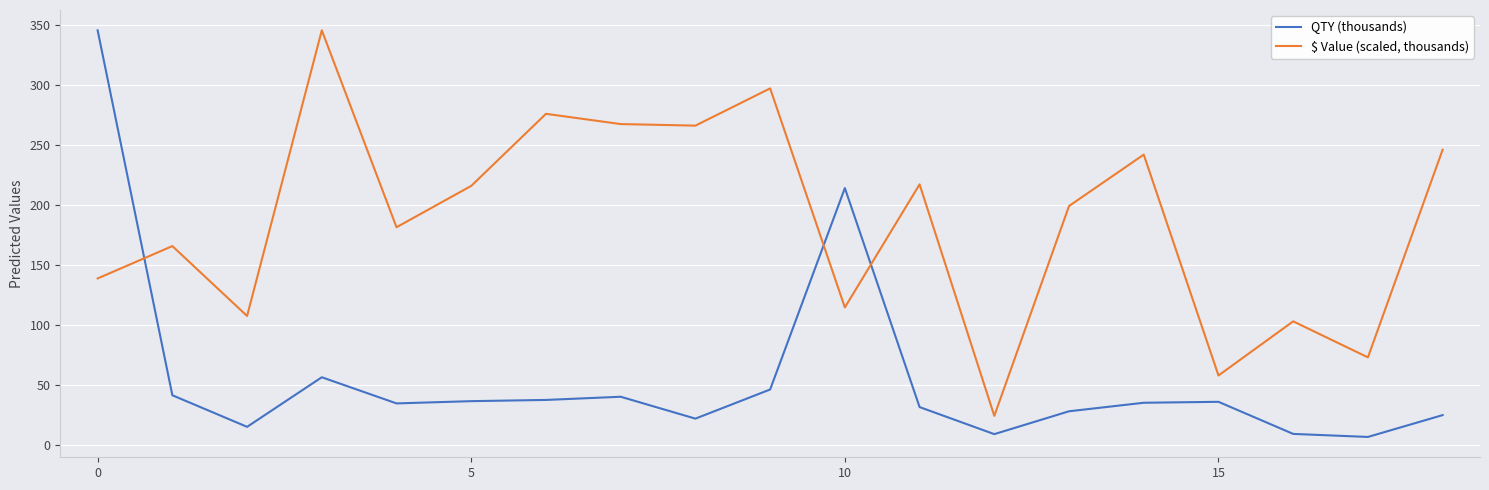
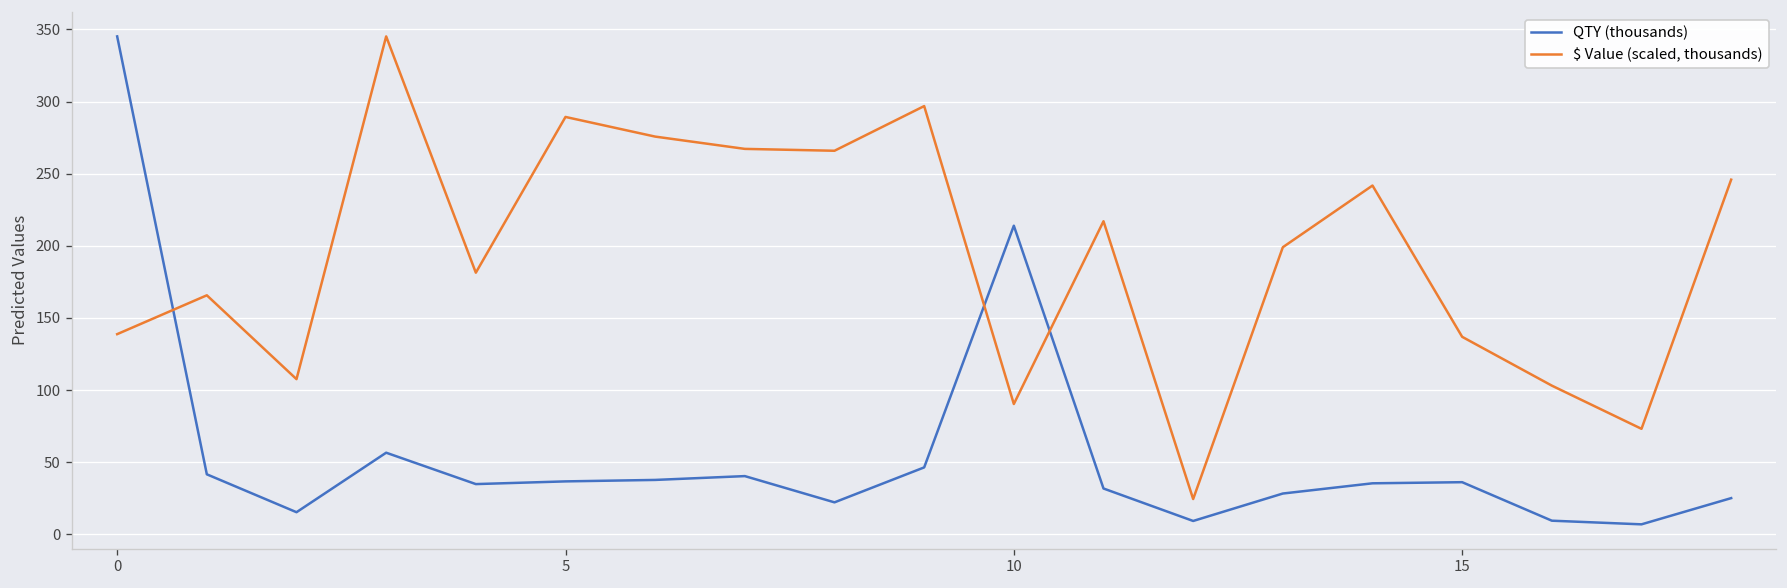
  {
    "QTY (thousands)": {
      "0": 345,
      "5": 37,
      "10": 214,
      "15": 36
    },
    "$ Value (scaled, thousands)": {
      "0": 139,
-     "5": 216,
-     "10": 115,
-     "15": 58
+     "5": 289,
+     "10": 90,
+     "15": 137
    }
  }
